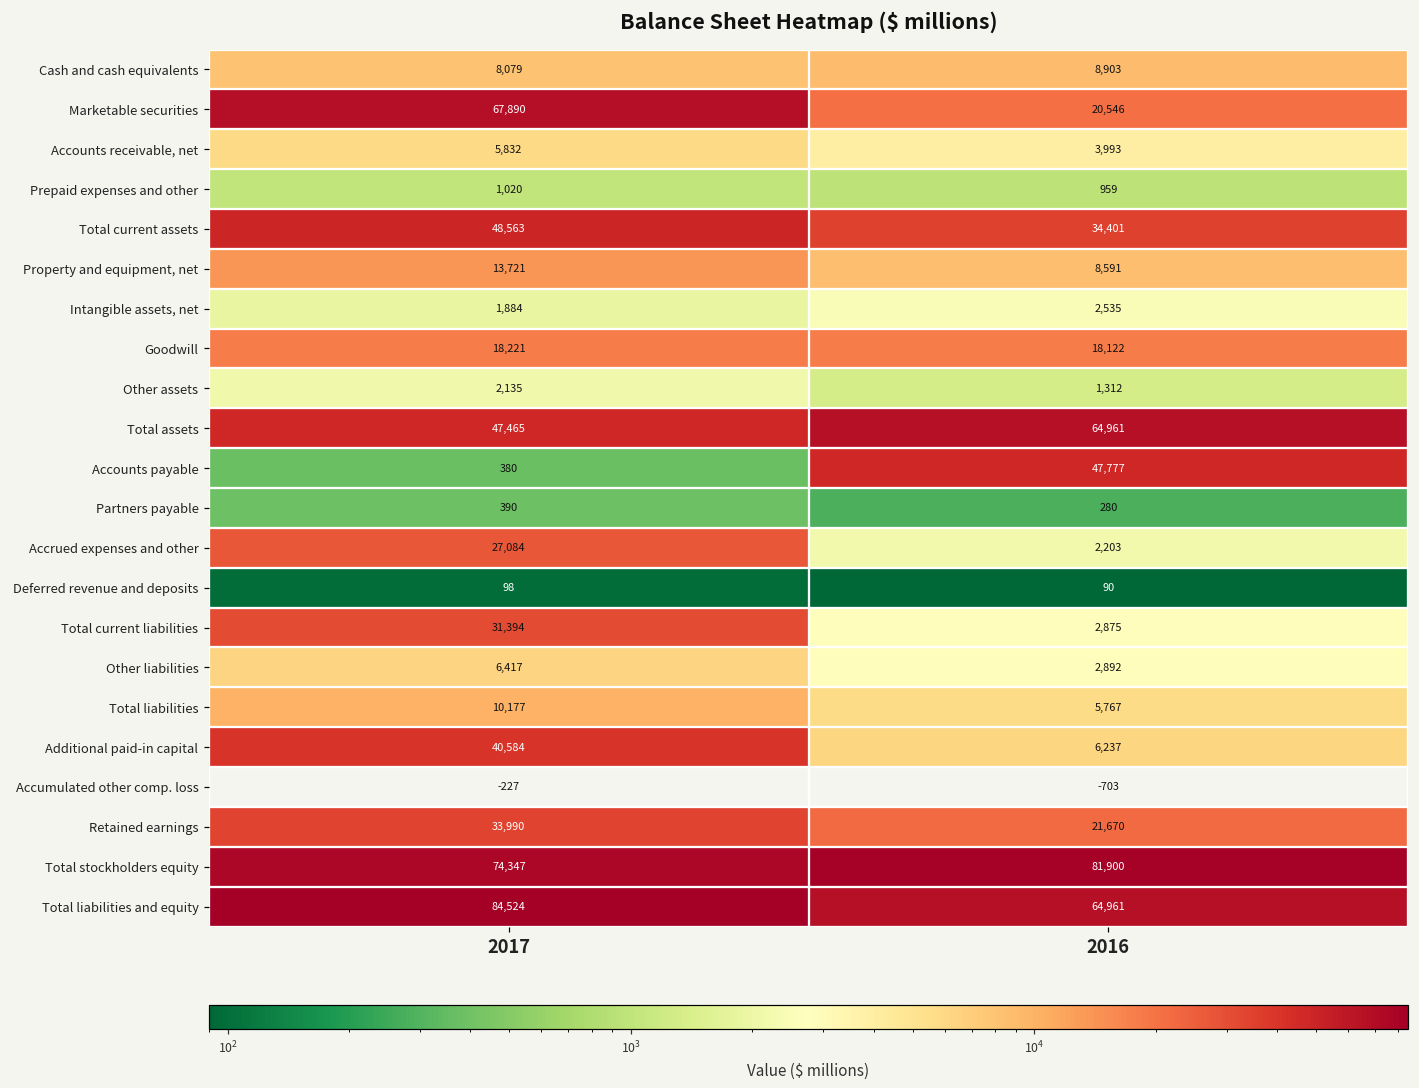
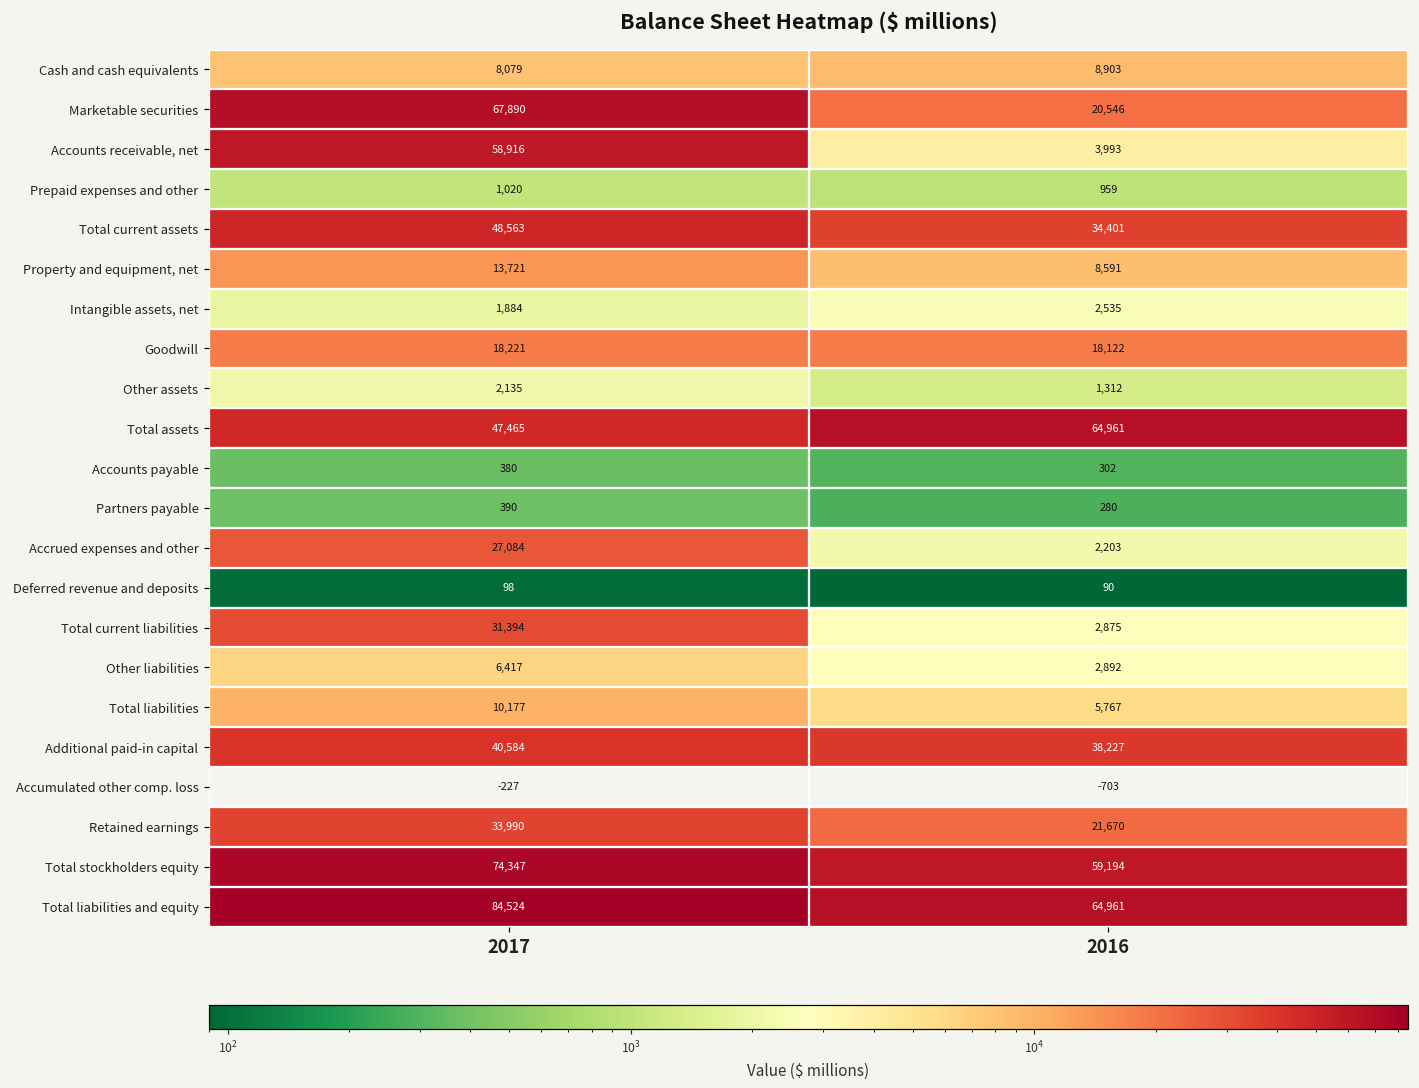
  {
    "Cash and cash equivalents": {
      "2017": "8,079",
      "2016": "8,903"
    },
    "Marketable securities": {
      "2017": "67,890",
      "2016": "20,546"
    },
    "Accounts receivable, net": {
-     "2017": "5,832",
+     "2017": "58,916",
      "2016": "3,993"
    },
    "Prepaid expenses and other": {
      "2017": "1,020",
      "2016": "959"
    },
    "Total current assets": {
      "2017": "48,563",
      "2016": "34,401"
    },
    "Property and equipment, net": {
      "2017": "13,721",
      "2016": "8,591"
    },
    "Intangible assets, net": {
      "2017": "1,884",
      "2016": "2,535"
    },
    "Goodwill": {
      "2017": "18,221",
      "2016": "18,122"
    },
    "Other assets": {
      "2017": "2,135",
      "2016": "1,312"
    },
    "Total assets": {
      "2017": "47,465",
      "2016": "64,961"
    },
    "Accounts payable": {
      "2017": "380",
-     "2016": "47,777"
+     "2016": "302"
    },
    "Partners payable": {
      "2017": "390",
      "2016": "280"
    },
    "Accrued expenses and other": {
      "2017": "27,084",
      "2016": "2,203"
    },
    "Deferred revenue and deposits": {
      "2017": "98",
      "2016": "90"
    },
    "Total current liabilities": {
      "2017": "31,394",
      "2016": "2,875"
    },
    "Other liabilities": {
      "2017": "6,417",
      "2016": "2,892"
    },
    "Total liabilities": {
      "2017": "10,177",
      "2016": "5,767"
    },
    "Additional paid-in capital": {
      "2017": "40,584",
-     "2016": "6,237"
+     "2016": "38,227"
    },
    "Accumulated other comp. loss": {
      "2017": "-227",
      "2016": "-703"
    },
    "Retained earnings": {
      "2017": "33,990",
      "2016": "21,670"
    },
    "Total stockholders equity": {
      "2017": "74,347",
-     "2016": "81,900"
+     "2016": "59,194"
    },
    "Total liabilities and equity": {
      "2017": "84,524",
      "2016": "64,961"
    }
  }
